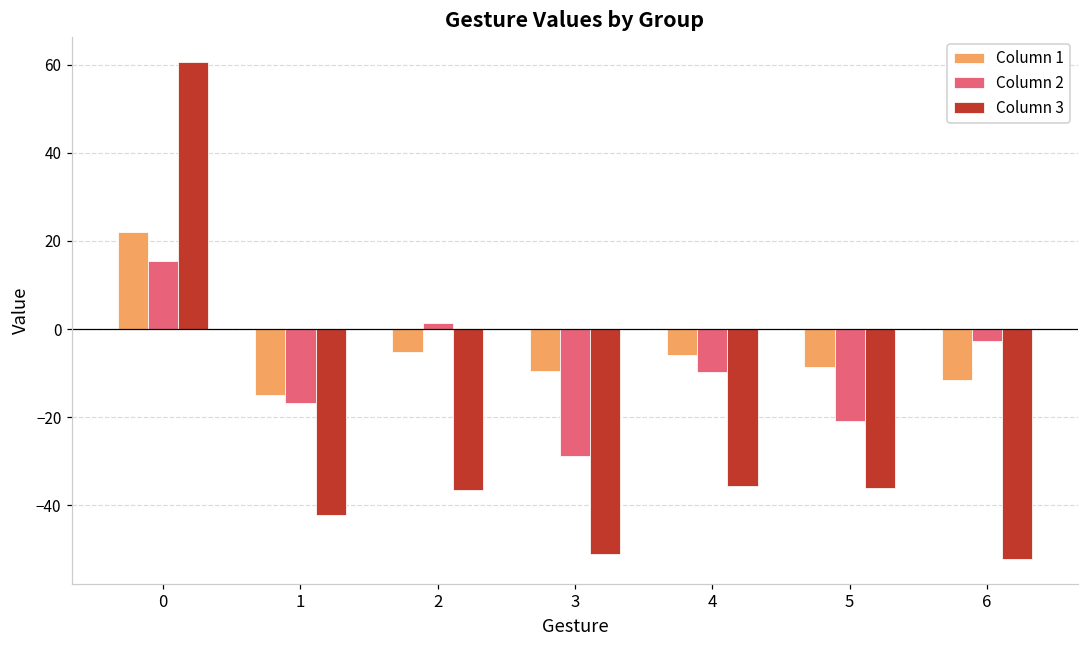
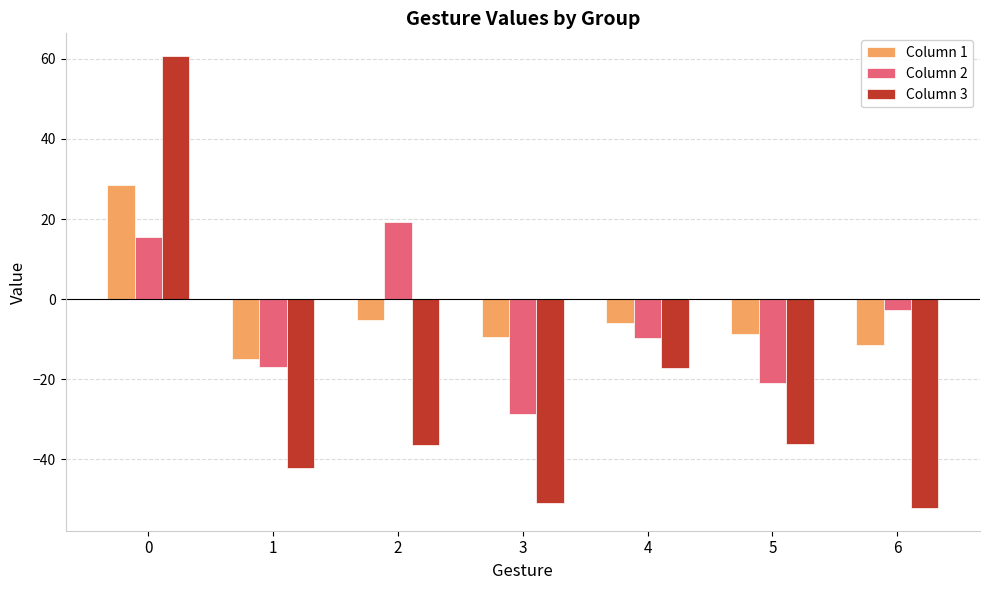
  {
    "Column 1": {
-     "0": 22,
+     "0": 29,
      "1": -15,
      "2": -5,
      "3": -10,
      "4": -6,
      "5": -9,
      "6": -12
    },
    "Column 2": {
      "0": 15,
      "1": -17,
-     "2": 1,
+     "2": 19,
      "3": -29,
      "4": -10,
      "5": -21,
      "6": -3
    },
    "Column 3": {
      "0": 61,
      "1": -42,
      "2": -36,
      "3": -51,
-     "4": -36,
+     "4": -17,
      "5": -36,
      "6": -52
    }
  }
